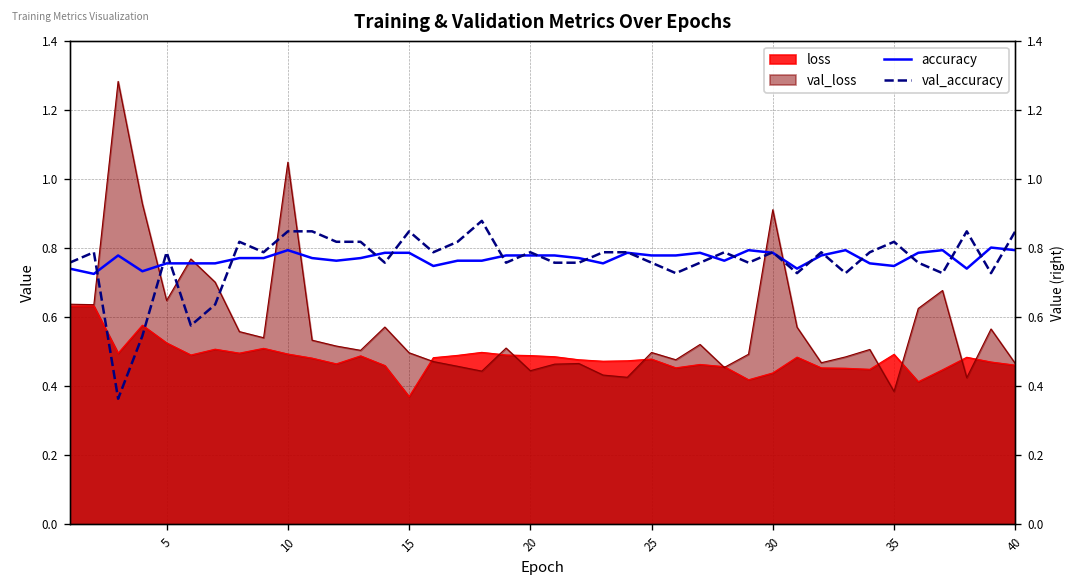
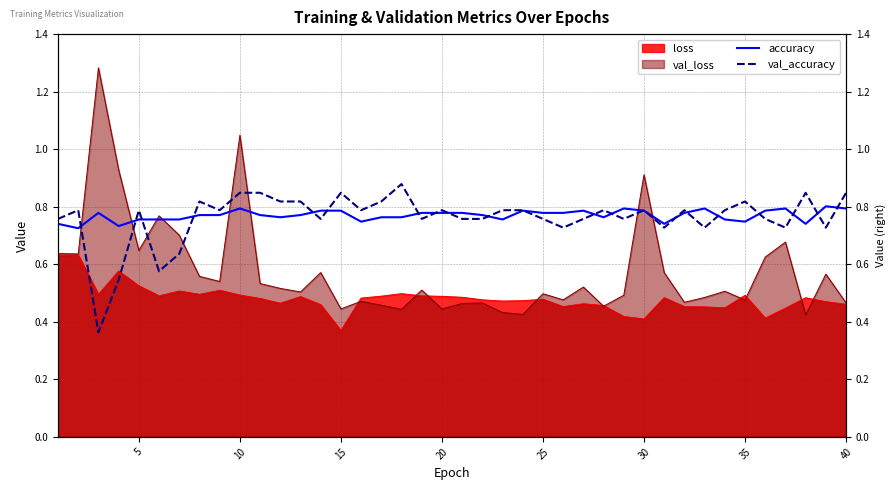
  {
    "loss": {
      "5": 0.53,
      "10": 0.49,
      "15": 0.37,
      "20": 0.49,
      "25": 0.48,
-     "30": 0.44,
+     "30": 0.41,
      "35": 0.49
    },
    "val_loss": {
      "5": 0.65,
      "10": 1.05,
-     "15": 0.50,
+     "15": 0.44,
      "20": 0.44,
      "25": 0.50,
      "30": 0.91,
-     "35": 0.38
+     "35": 0.48
    },
    "accuracy": {
      "5": 0.76,
      "10": 0.79,
      "15": 0.79,
      "20": 0.78,
      "25": 0.78,
      "35": 0.75,
      "40": 0.79
    },
    "val_accuracy": {
      "5": 0.79,
      "10": 0.85,
      "15": 0.85,
      "20": 0.79,
      "25": 0.76,
      "35": 0.82,
      "40": 0.85
    }
  }
